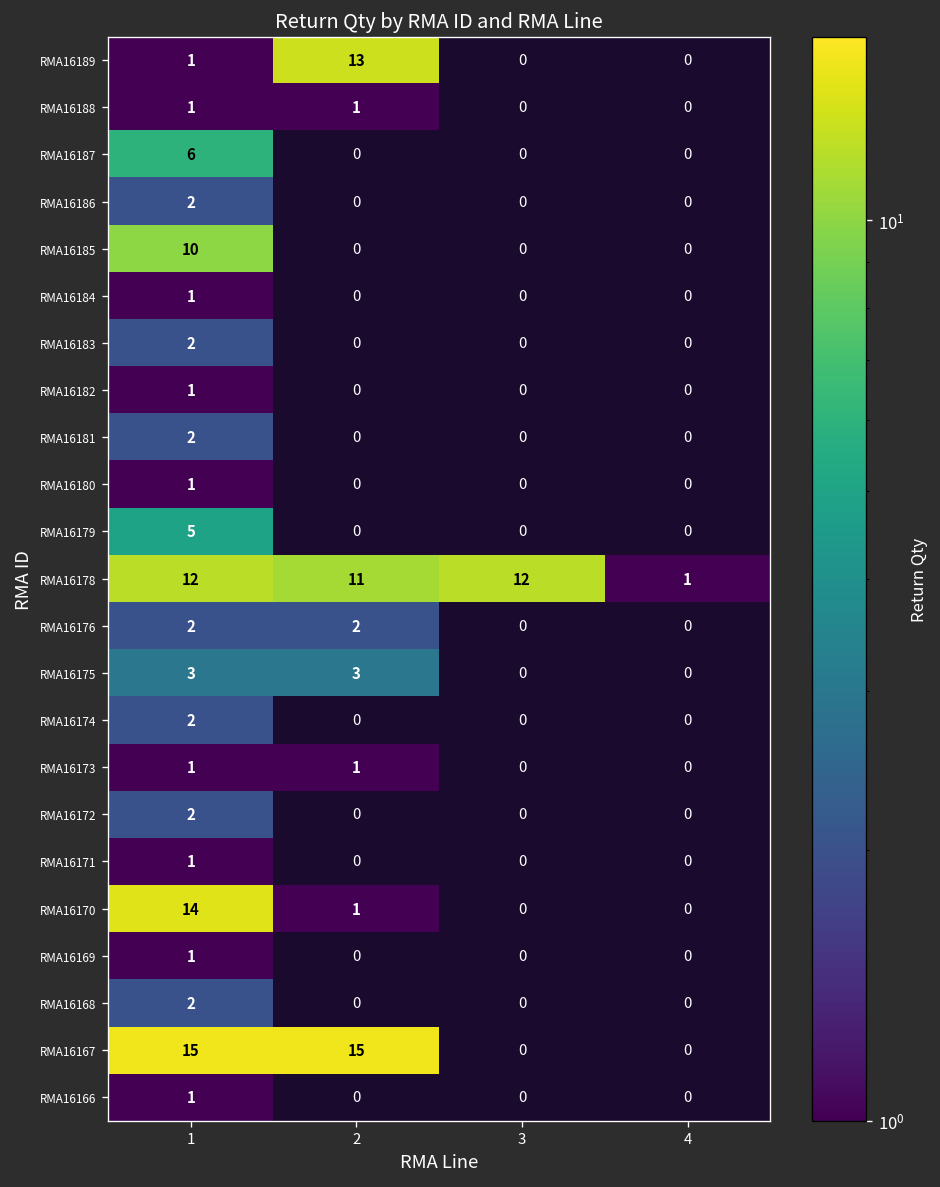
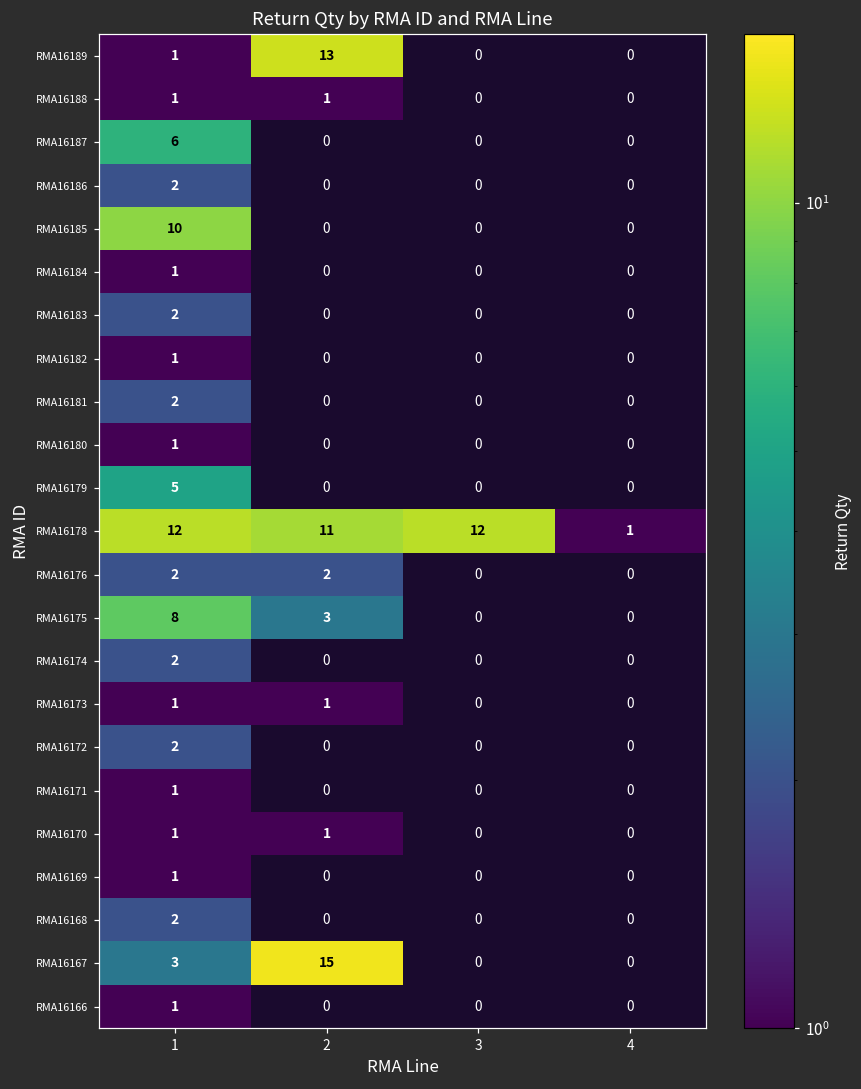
  {
    "RMA16189": {
      "1": 1,
      "2": 13,
      "3": 0,
      "4": 0
    },
    "RMA16188": {
      "1": 1,
      "2": 1,
      "3": 0,
      "4": 0
    },
    "RMA16187": {
      "1": 6,
      "2": 0,
      "3": 0,
      "4": 0
    },
    "RMA16186": {
      "1": 2,
      "2": 0,
      "3": 0,
      "4": 0
    },
    "RMA16185": {
      "1": 10,
      "2": 0,
      "3": 0,
      "4": 0
    },
    "RMA16184": {
      "1": 1,
      "2": 0,
      "3": 0,
      "4": 0
    },
    "RMA16183": {
      "1": 2,
      "2": 0,
      "3": 0,
      "4": 0
    },
    "RMA16182": {
      "1": 1,
      "2": 0,
      "3": 0,
      "4": 0
    },
    "RMA16181": {
      "1": 2,
      "2": 0,
      "3": 0,
      "4": 0
    },
    "RMA16180": {
      "1": 1,
      "2": 0,
      "3": 0,
      "4": 0
    },
    "RMA16179": {
      "1": 5,
      "2": 0,
      "3": 0,
      "4": 0
    },
    "RMA16178": {
      "1": 12,
      "2": 11,
      "3": 12,
      "4": 1
    },
    "RMA16176": {
      "1": 2,
      "2": 2,
      "3": 0,
      "4": 0
    },
    "RMA16175": {
-     "1": 3,
+     "1": 8,
      "2": 3,
      "3": 0,
      "4": 0
    },
    "RMA16174": {
      "1": 2,
      "2": 0,
      "3": 0,
      "4": 0
    },
    "RMA16173": {
      "1": 1,
      "2": 1,
      "3": 0,
      "4": 0
    },
    "RMA16172": {
      "1": 2,
      "2": 0,
      "3": 0,
      "4": 0
    },
    "RMA16171": {
      "1": 1,
      "2": 0,
      "3": 0,
      "4": 0
    },
    "RMA16170": {
-     "1": 14,
+     "1": 1,
      "2": 1,
      "3": 0,
      "4": 0
    },
    "RMA16169": {
      "1": 1,
      "2": 0,
      "3": 0,
      "4": 0
    },
    "RMA16168": {
      "1": 2,
      "2": 0,
      "3": 0,
      "4": 0
    },
    "RMA16167": {
-     "1": 15,
+     "1": 3,
      "2": 15,
      "3": 0,
      "4": 0
    },
    "RMA16166": {
      "1": 1,
      "2": 0,
      "3": 0,
      "4": 0
    }
  }
